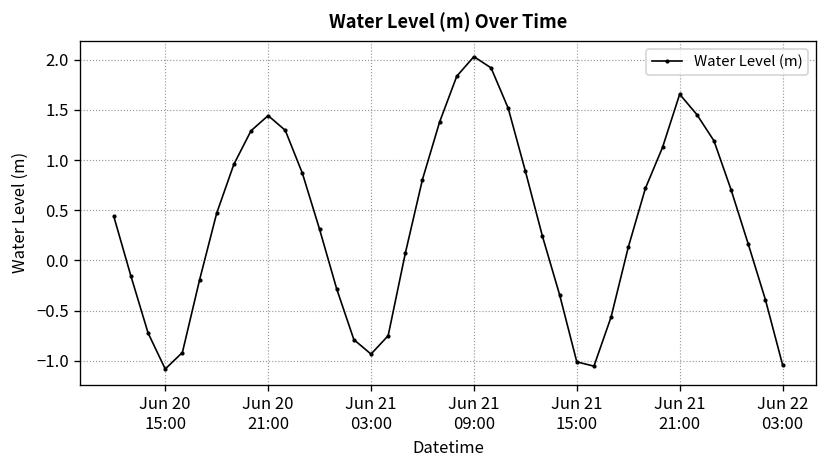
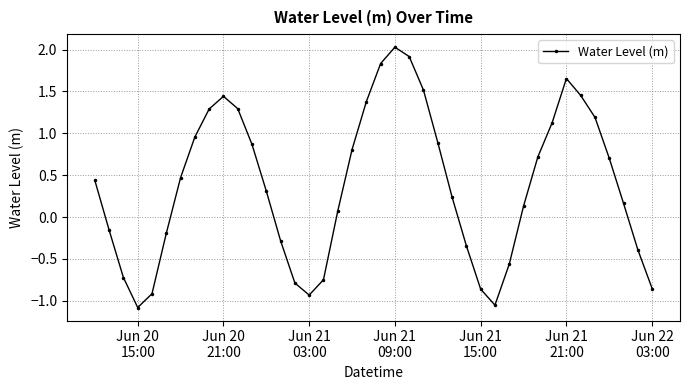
  {
    "Jun 20 15:00": -1.1,
    "Jun 20 21:00": 1.4,
    "Jun 21 03:00": -0.9,
    "Jun 21 09:00": 2.0,
-   "Jun 21 15:00": -1.0,
+   "Jun 21 15:00": -0.9,
    "Jun 21 21:00": 1.7,
-   "Jun 22 03:00": -1.0
+   "Jun 22 03:00": -0.9
  }
